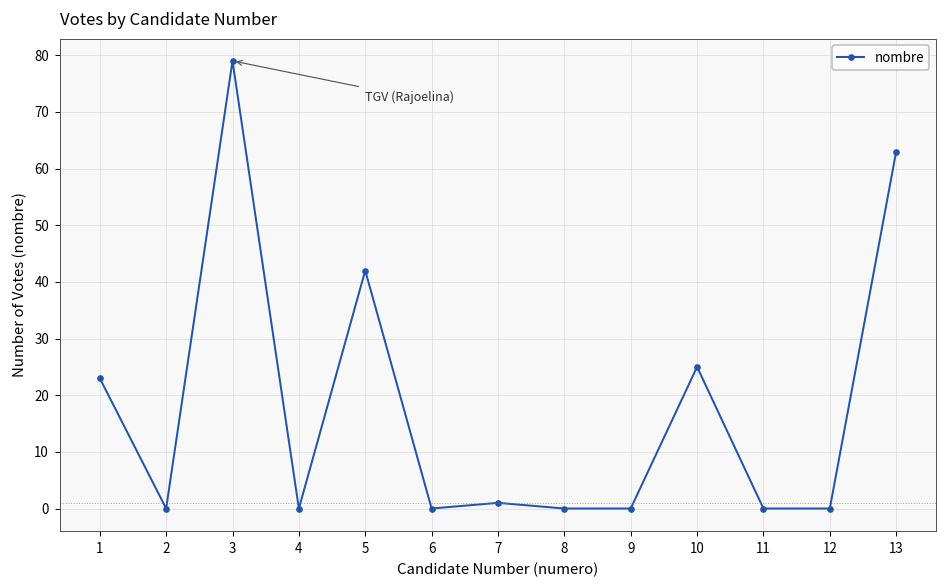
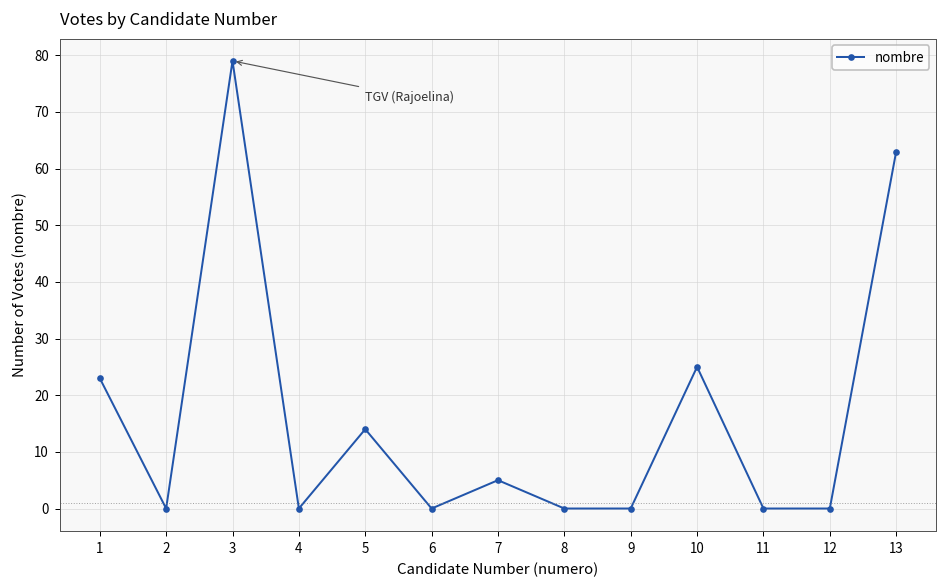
  {
    "1": 23,
    "2": 0,
    "3": 79,
    "4": 0,
-   "5": 42,
+   "5": 14,
    "6": 0,
-   "7": 1,
+   "7": 5,
    "8": 0,
    "9": 0,
    "10": 25,
    "11": 0,
    "12": 0,
    "13": 63
  }
